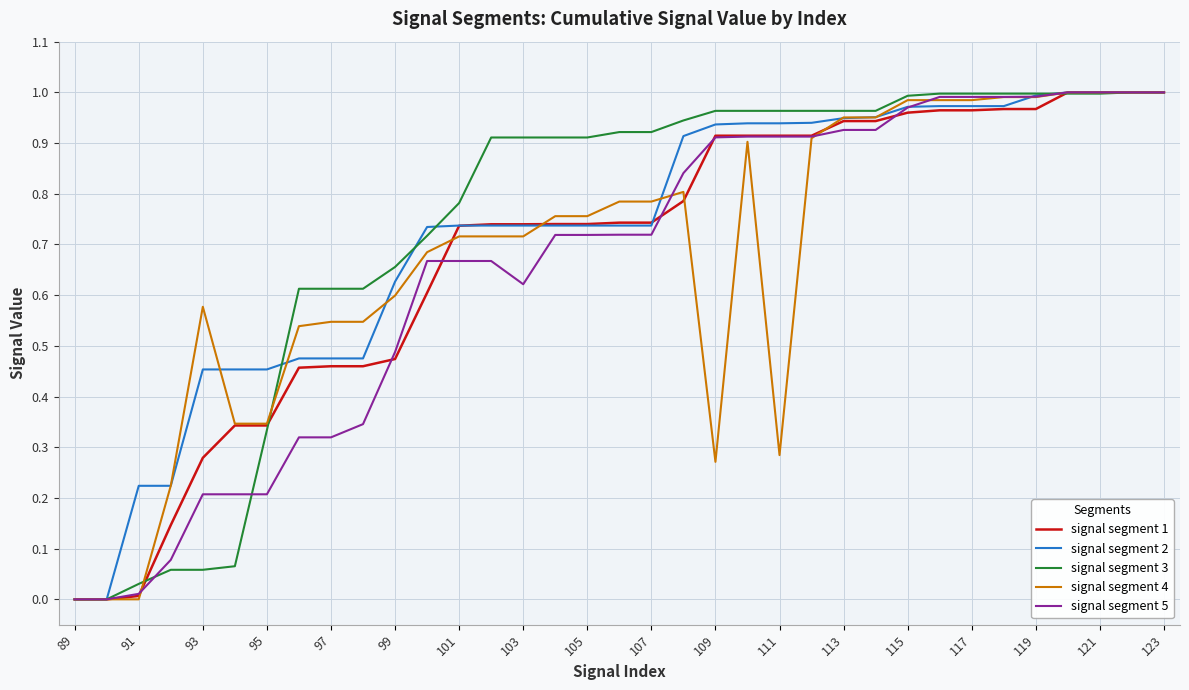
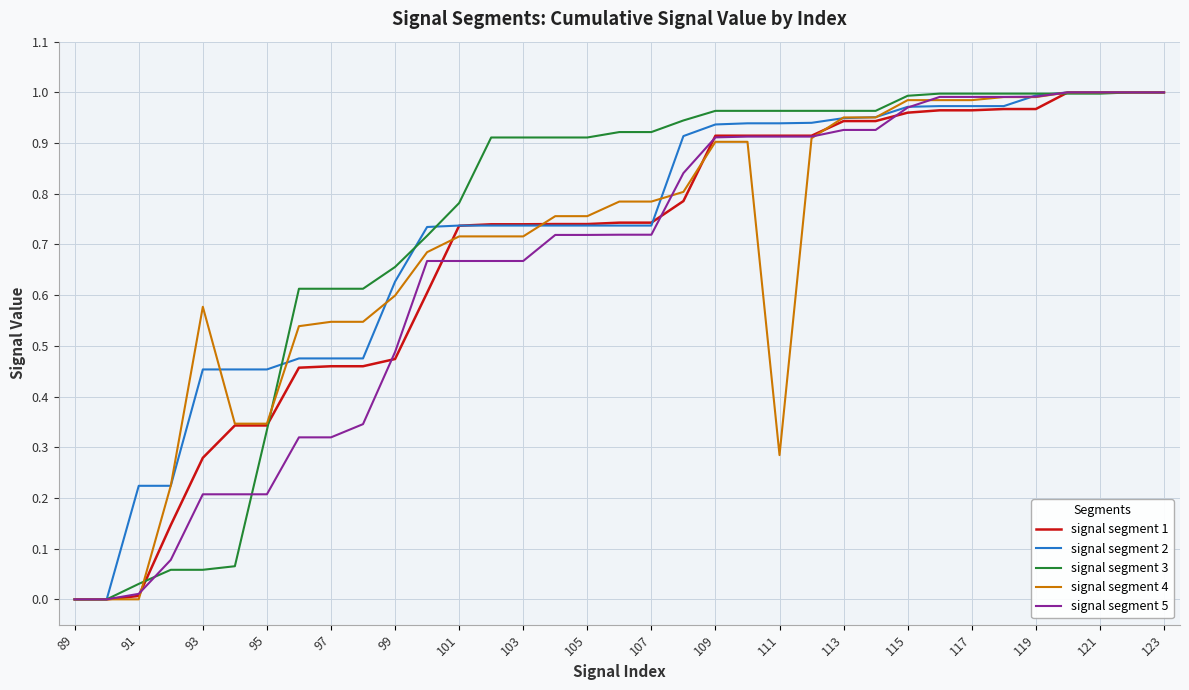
  {
    "signal segment 1": {
      "93": 0.28,
      "97": 0.46,
      "99": 0.47,
      "107": 0.74,
      "113": 0.94,
      "115": 0.96,
      "117": 0.96,
      "119": 0.97
    },
    "signal segment 2": {
      "91": 0.22,
      "93": 0.45,
      "95": 0.45,
      "97": 0.48,
      "99": 0.63,
      "107": 0.74,
      "109": 0.94,
      "111": 0.94,
      "117": 0.97
    },
    "signal segment 3": {
      "91": 0.03,
      "93": 0.06,
      "95": 0.33,
      "97": 0.61,
      "99": 0.66,
      "101": 0.78,
      "103": 0.91,
      "105": 0.91,
      "107": 0.92,
      "109": 0.96,
      "111": 0.96,
      "113": 0.96,
      "115": 0.99,
      "117": 1.00
    },
    "signal segment 4": {
      "91": 0.00,
      "93": 0.58,
      "97": 0.55,
      "99": 0.60,
      "101": 0.72,
      "103": 0.72,
      "105": 0.76,
      "107": 0.78,
-     "109": 0.27,
+     "109": 0.90,
      "111": 0.28,
      "115": 0.98,
      "117": 0.98
    },
    "signal segment 5": {
      "93": 0.21,
      "95": 0.21,
      "97": 0.32,
      "99": 0.49,
      "101": 0.67,
-     "103": 0.62,
+     "103": 0.67,
      "105": 0.72,
      "107": 0.72,
      "113": 0.93,
      "117": 0.99
    }
  }
